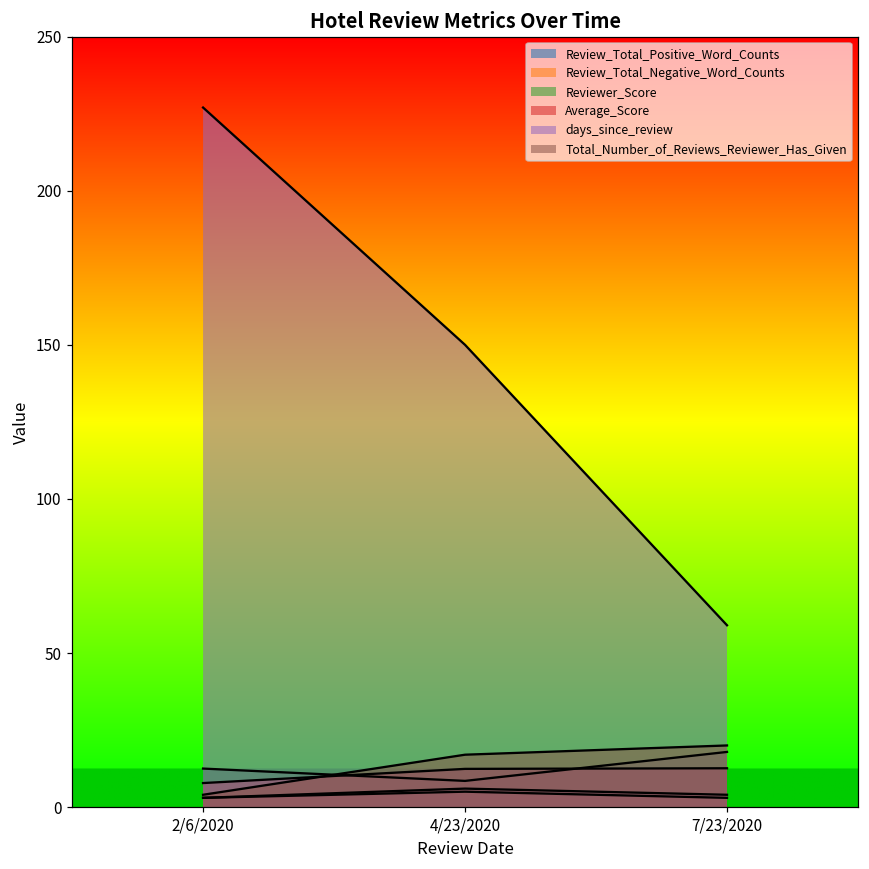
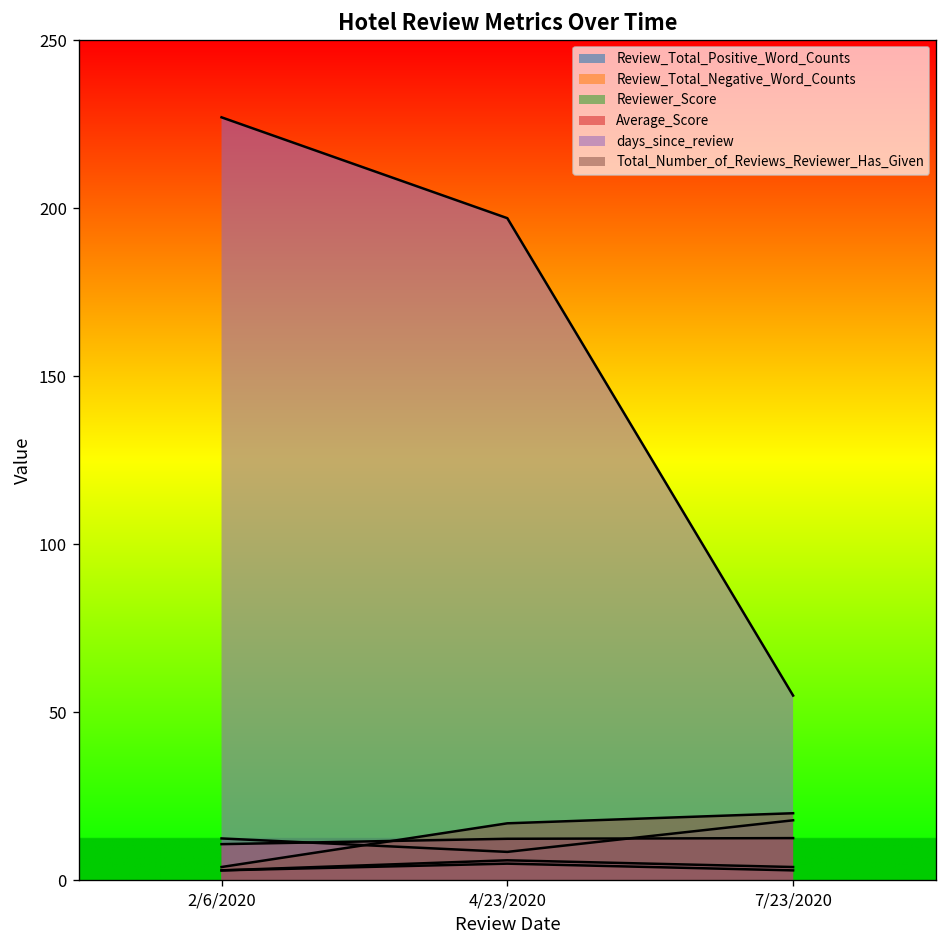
  {
    "Review_Total_Positive_Word_Counts": {
      "4/23/2020": 6,
      "7/23/2020": 4
    },
    "Review_Total_Negative_Word_Counts": {
      "4/23/2020": 5,
      "7/23/2020": 3
    },
    "Reviewer_Score": {
      "2/6/2020": 13,
      "4/23/2020": 9,
      "7/23/2020": 18
    },
    "Average_Score": {
-     "2/6/2020": 8,
+     "2/6/2020": 11,
      "4/23/2020": 12,
      "7/23/2020": 13
    },
    "days_since_review": {
      "2/6/2020": 227,
-     "4/23/2020": 150,
-     "7/23/2020": 59
+     "4/23/2020": 197,
+     "7/23/2020": 55
    },
    "Total_Number_of_Reviews_Reviewer_Has_Given": {
      "2/6/2020": 4,
      "4/23/2020": 17,
      "7/23/2020": 20
    }
  }
